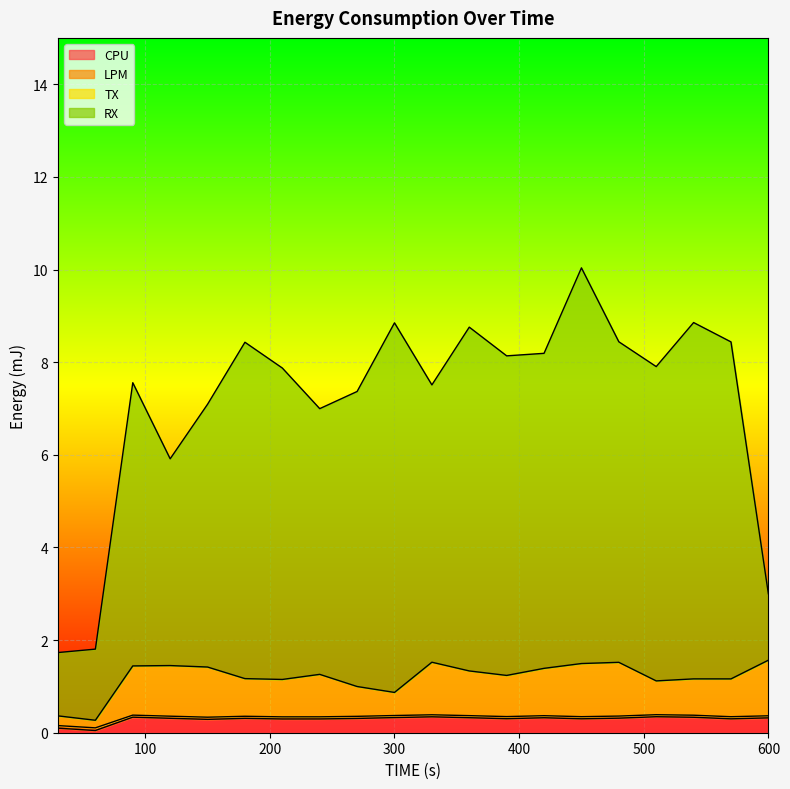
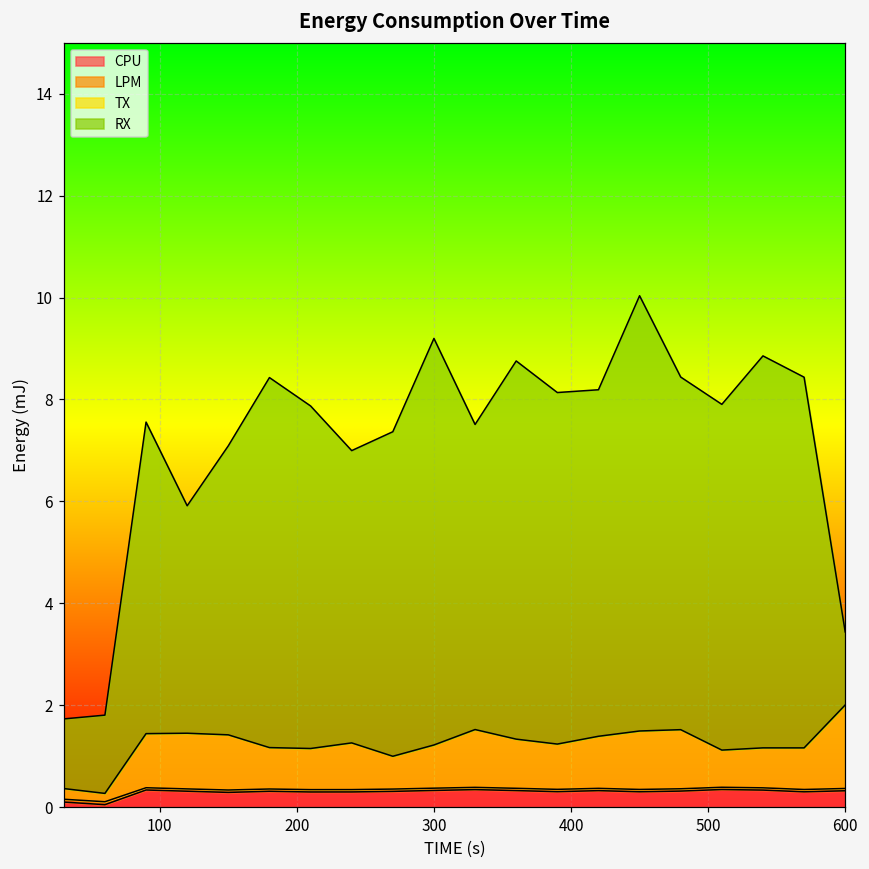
  {
    "TX": {
-     "300": 0.5,
-     "600": 1.2
+     "300": 0.8,
+     "600": 1.6
    },
    "RX": {
      "300": 8.0,
      "600": 1.4
    }
  }
